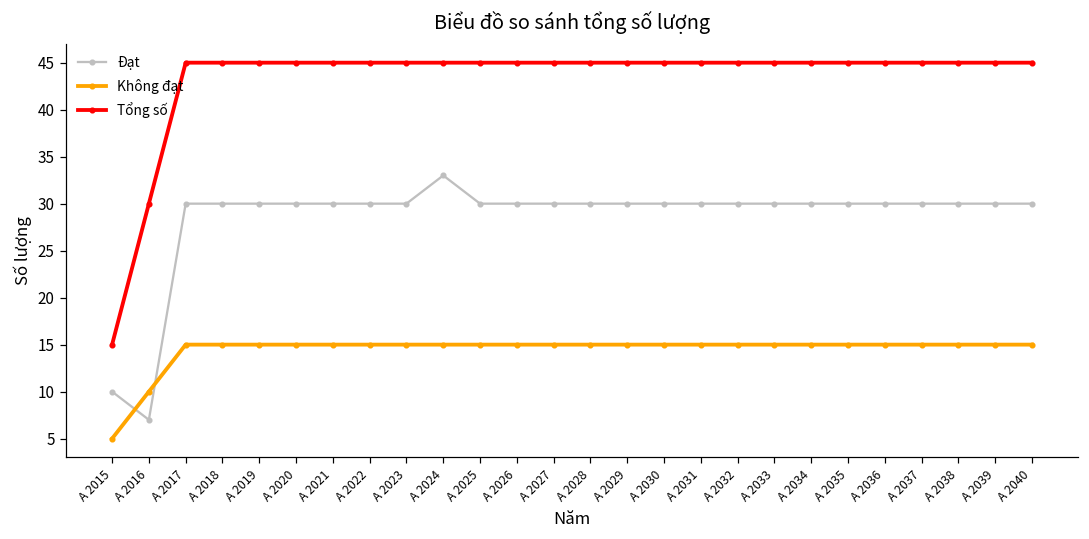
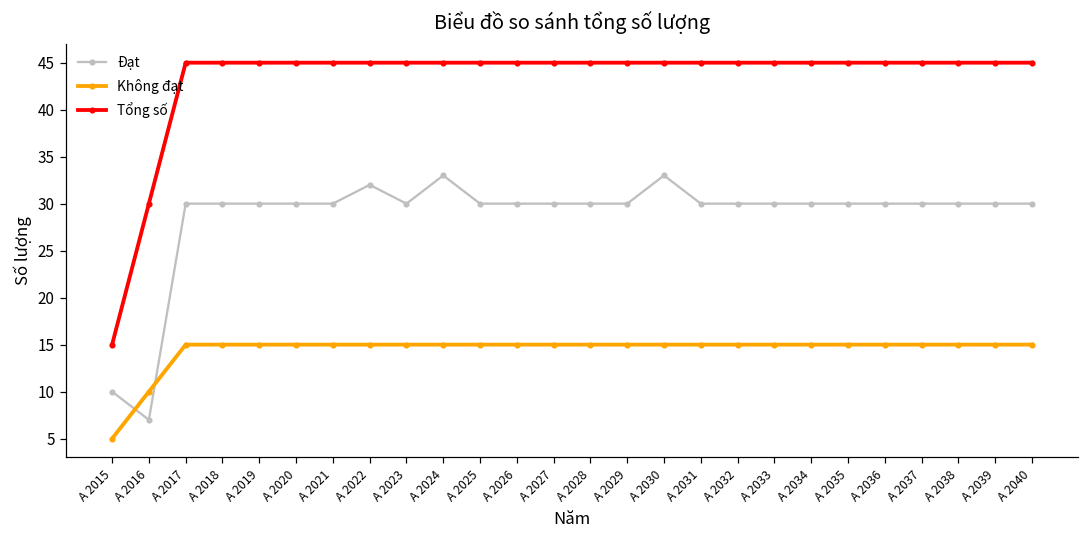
  {
    "Đạt": {
      "A 2015": 10,
      "A 2016": 7,
      "A 2017": 30,
      "A 2018": 30,
      "A 2019": 30,
      "A 2020": 30,
      "A 2021": 30,
-     "A 2022": 30,
+     "A 2022": 32,
      "A 2023": 30,
      "A 2024": 33,
      "A 2025": 30,
      "A 2026": 30,
      "A 2027": 30,
      "A 2028": 30,
      "A 2029": 30,
-     "A 2030": 30,
+     "A 2030": 33,
      "A 2031": 30,
      "A 2032": 30,
      "A 2033": 30,
      "A 2034": 30,
      "A 2035": 30,
      "A 2036": 30,
      "A 2037": 30,
      "A 2038": 30,
      "A 2039": 30,
      "A 2040": 30
    },
    "Không đạt": {
      "A 2015": 5,
      "A 2016": 10,
      "A 2017": 15,
      "A 2018": 15,
      "A 2019": 15,
      "A 2020": 15,
      "A 2021": 15,
      "A 2022": 15,
      "A 2023": 15,
      "A 2024": 15,
      "A 2025": 15,
      "A 2026": 15,
      "A 2027": 15,
      "A 2028": 15,
      "A 2029": 15,
      "A 2030": 15,
      "A 2031": 15,
      "A 2032": 15,
      "A 2033": 15,
      "A 2034": 15,
      "A 2035": 15,
      "A 2036": 15,
      "A 2037": 15,
      "A 2038": 15,
      "A 2039": 15,
      "A 2040": 15
    },
    "Tổng số": {
      "A 2015": 15,
      "A 2016": 30,
      "A 2017": 45,
      "A 2018": 45,
      "A 2019": 45,
      "A 2020": 45,
      "A 2021": 45,
      "A 2022": 45,
      "A 2023": 45,
      "A 2024": 45,
      "A 2025": 45,
      "A 2026": 45,
      "A 2027": 45,
      "A 2028": 45,
      "A 2029": 45,
      "A 2030": 45,
      "A 2031": 45,
      "A 2032": 45,
      "A 2033": 45,
      "A 2034": 45,
      "A 2035": 45,
      "A 2036": 45,
      "A 2037": 45,
      "A 2038": 45,
      "A 2039": 45,
      "A 2040": 45
    }
  }
